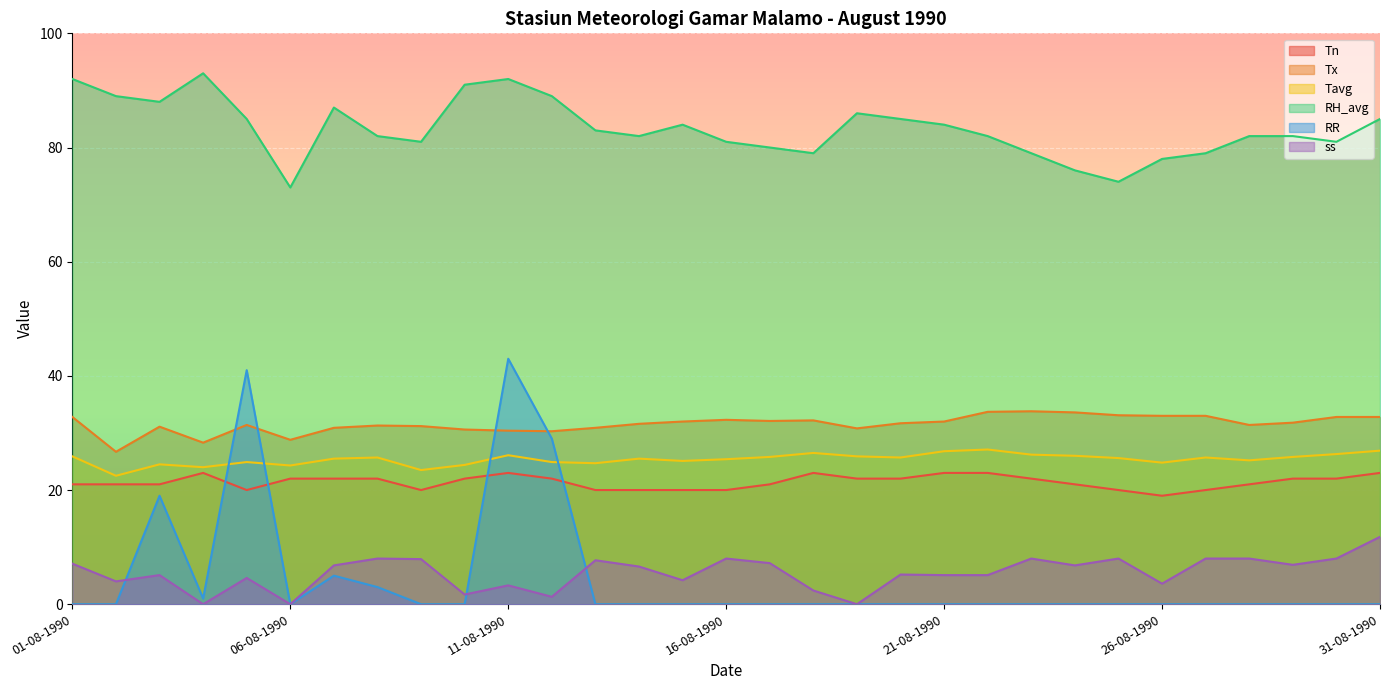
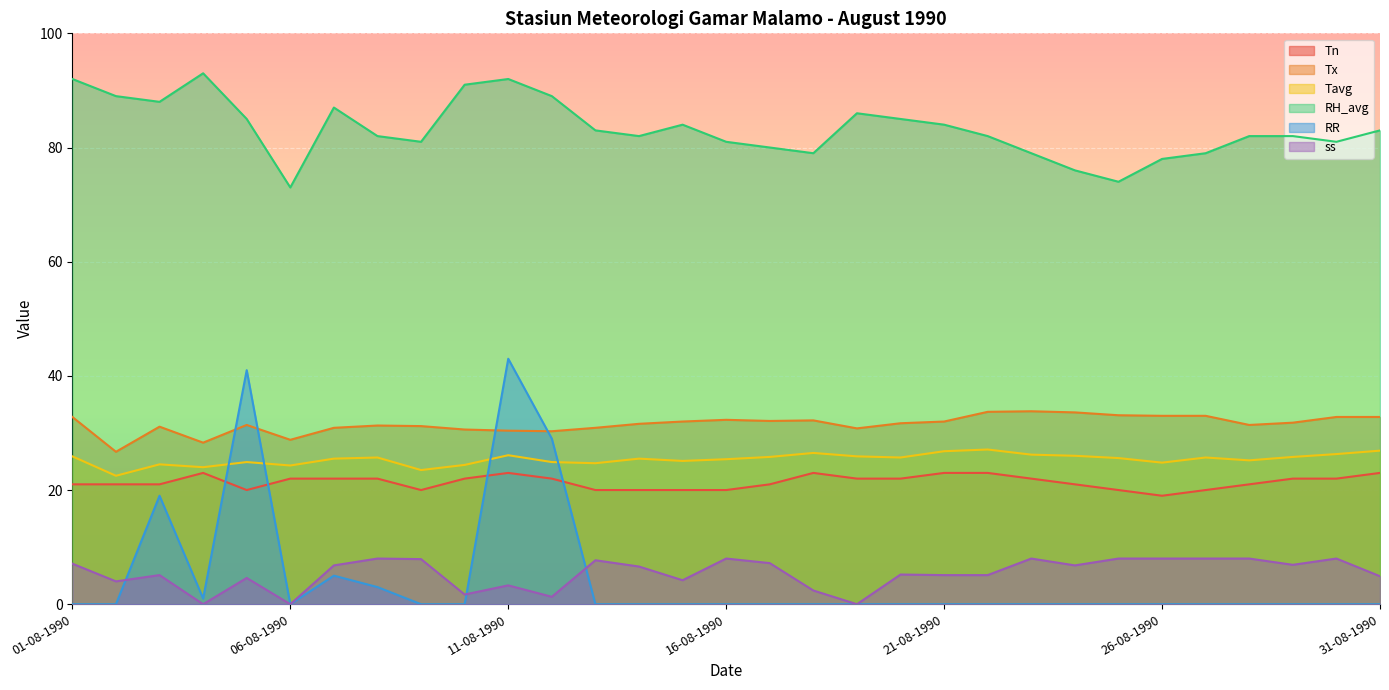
  {
    "RH_avg": {
      "01-08-1990": 92,
      "06-08-1990": 73,
      "11-08-1990": 92,
      "16-08-1990": 81,
      "21-08-1990": 84,
      "26-08-1990": 78,
-     "31-08-1990": 85
+     "31-08-1990": 83
    },
    "RR": {
      "01-08-1990": 0,
      "11-08-1990": 43,
      "16-08-1990": 0,
      "21-08-1990": 0,
      "26-08-1990": 0,
      "31-08-1990": 0
    },
    "ss": {
      "01-08-1990": 7,
      "11-08-1990": 3,
      "16-08-1990": 8,
      "21-08-1990": 5,
-     "26-08-1990": 4,
-     "31-08-1990": 12
+     "26-08-1990": 8,
+     "31-08-1990": 5
    }
  }
